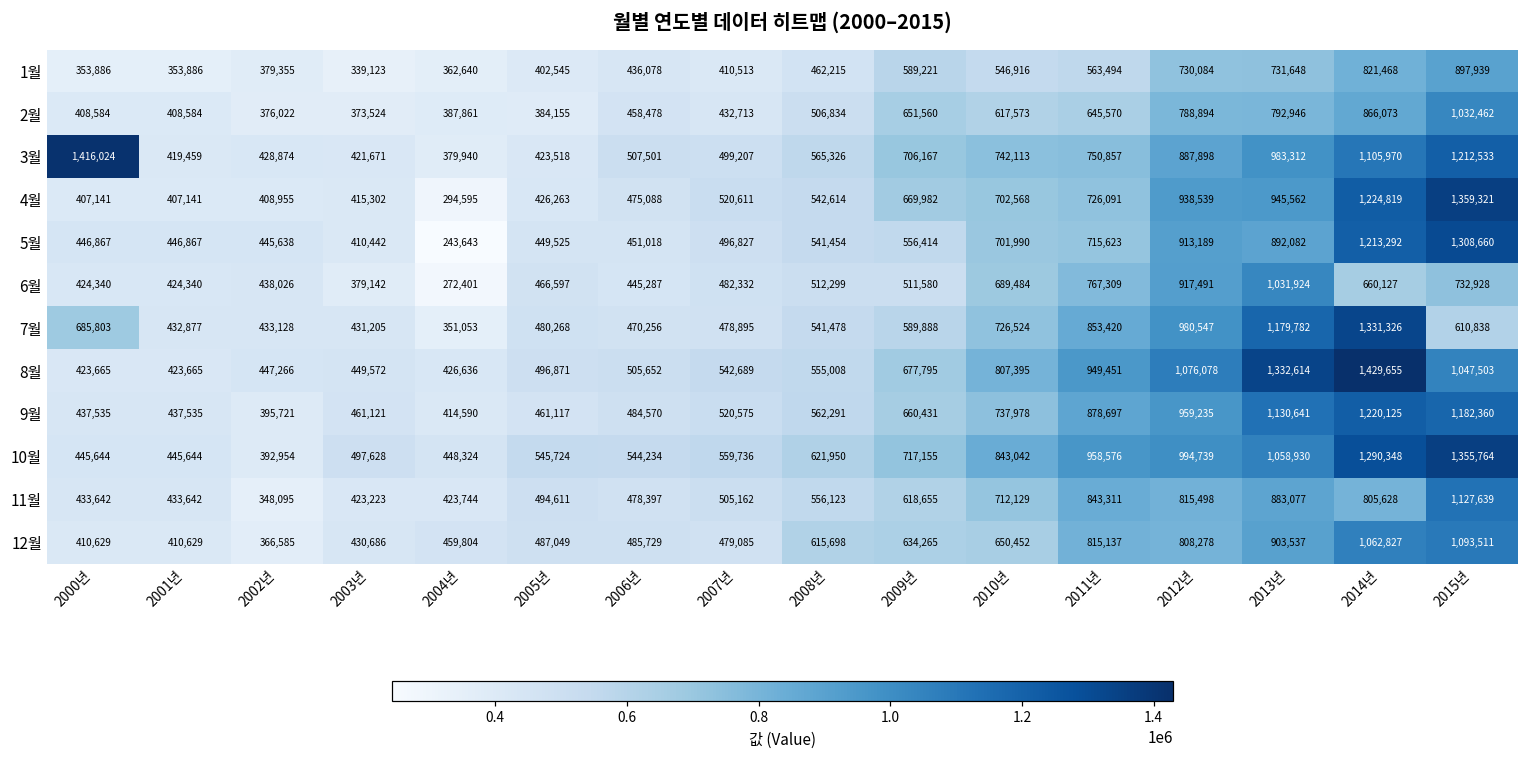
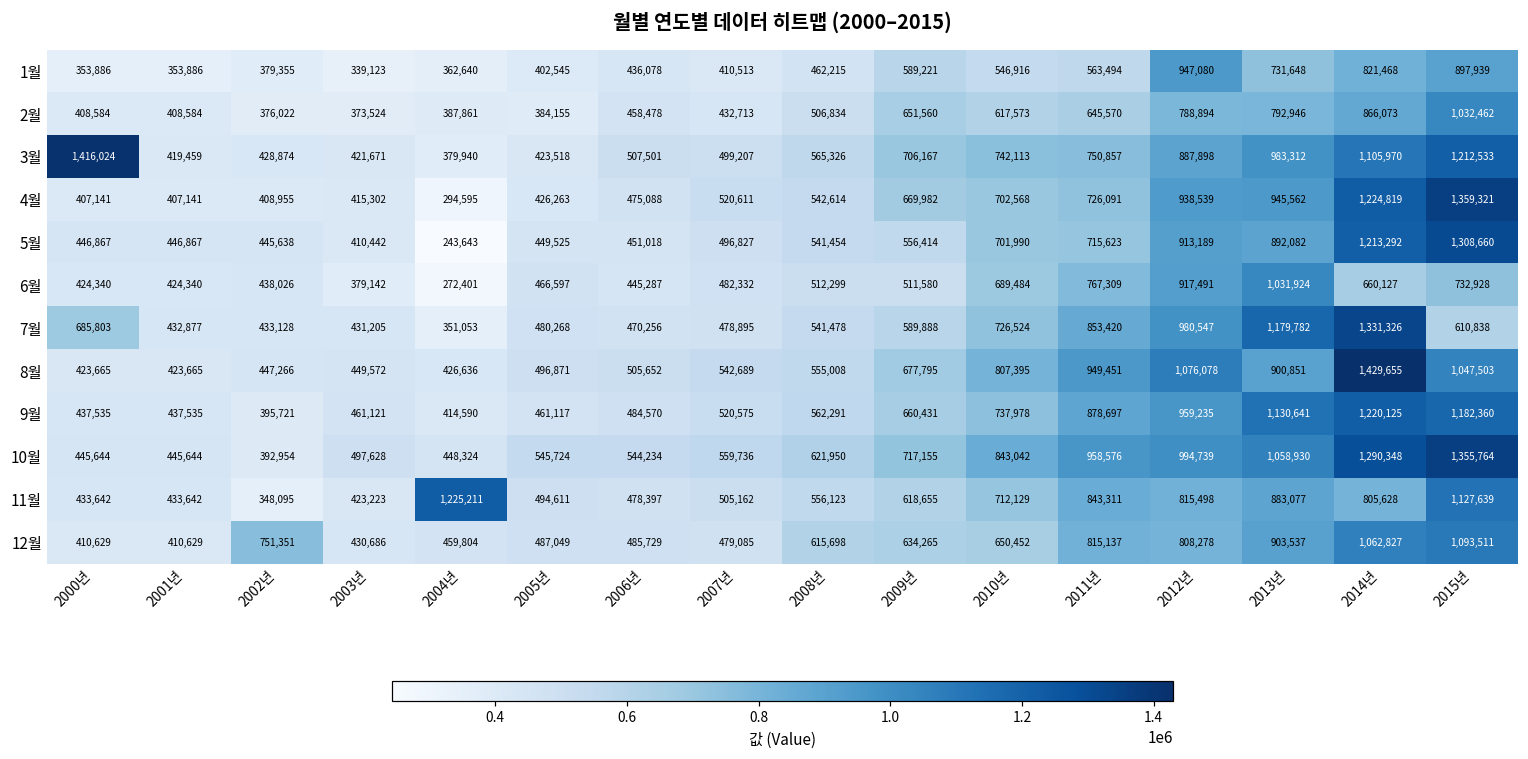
  {
    "1월": {
      "2000년": "353,886",
      "2001년": "353,886",
      "2002년": "379,355",
      "2003년": "339,123",
      "2004년": "362,640",
      "2005년": "402,545",
      "2006년": "436,078",
      "2007년": "410,513",
      "2008년": "462,215",
      "2009년": "589,221",
      "2010년": "546,916",
      "2011년": "563,494",
-     "2012년": "730,084",
+     "2012년": "947,080",
      "2013년": "731,648",
      "2014년": "821,468",
      "2015년": "897,939"
    },
    "2월": {
      "2000년": "408,584",
      "2001년": "408,584",
      "2002년": "376,022",
      "2003년": "373,524",
      "2004년": "387,861",
      "2005년": "384,155",
      "2006년": "458,478",
      "2007년": "432,713",
      "2008년": "506,834",
      "2009년": "651,560",
      "2010년": "617,573",
      "2011년": "645,570",
      "2012년": "788,894",
      "2013년": "792,946",
      "2014년": "866,073",
      "2015년": "1,032,462"
    },
    "3월": {
      "2000년": "1,416,024",
      "2001년": "419,459",
      "2002년": "428,874",
      "2003년": "421,671",
      "2004년": "379,940",
      "2005년": "423,518",
      "2006년": "507,501",
      "2007년": "499,207",
      "2008년": "565,326",
      "2009년": "706,167",
      "2010년": "742,113",
      "2011년": "750,857",
      "2012년": "887,898",
      "2013년": "983,312",
      "2014년": "1,105,970",
      "2015년": "1,212,533"
    },
    "4월": {
      "2000년": "407,141",
      "2001년": "407,141",
      "2002년": "408,955",
      "2003년": "415,302",
      "2004년": "294,595",
      "2005년": "426,263",
      "2006년": "475,088",
      "2007년": "520,611",
      "2008년": "542,614",
      "2009년": "669,982",
      "2010년": "702,568",
      "2011년": "726,091",
      "2012년": "938,539",
      "2013년": "945,562",
      "2014년": "1,224,819",
      "2015년": "1,359,321"
    },
    "5월": {
      "2000년": "446,867",
      "2001년": "446,867",
      "2002년": "445,638",
      "2003년": "410,442",
      "2004년": "243,643",
      "2005년": "449,525",
      "2006년": "451,018",
      "2007년": "496,827",
      "2008년": "541,454",
      "2009년": "556,414",
      "2010년": "701,990",
      "2011년": "715,623",
      "2012년": "913,189",
      "2013년": "892,082",
      "2014년": "1,213,292",
      "2015년": "1,308,660"
    },
    "6월": {
      "2000년": "424,340",
      "2001년": "424,340",
      "2002년": "438,026",
      "2003년": "379,142",
      "2004년": "272,401",
      "2005년": "466,597",
      "2006년": "445,287",
      "2007년": "482,332",
      "2008년": "512,299",
      "2009년": "511,580",
      "2010년": "689,484",
      "2011년": "767,309",
      "2012년": "917,491",
      "2013년": "1,031,924",
      "2014년": "660,127",
      "2015년": "732,928"
    },
    "7월": {
      "2000년": "685,803",
      "2001년": "432,877",
      "2002년": "433,128",
      "2003년": "431,205",
      "2004년": "351,053",
      "2005년": "480,268",
      "2006년": "470,256",
      "2007년": "478,895",
      "2008년": "541,478",
      "2009년": "589,888",
      "2010년": "726,524",
      "2011년": "853,420",
      "2012년": "980,547",
      "2013년": "1,179,782",
      "2014년": "1,331,326",
      "2015년": "610,838"
    },
    "8월": {
      "2000년": "423,665",
      "2001년": "423,665",
      "2002년": "447,266",
      "2003년": "449,572",
      "2004년": "426,636",
      "2005년": "496,871",
      "2006년": "505,652",
      "2007년": "542,689",
      "2008년": "555,008",
      "2009년": "677,795",
      "2010년": "807,395",
      "2011년": "949,451",
      "2012년": "1,076,078",
-     "2013년": "1,332,614",
+     "2013년": "900,851",
      "2014년": "1,429,655",
      "2015년": "1,047,503"
    },
    "9월": {
      "2000년": "437,535",
      "2001년": "437,535",
      "2002년": "395,721",
      "2003년": "461,121",
      "2004년": "414,590",
      "2005년": "461,117",
      "2006년": "484,570",
      "2007년": "520,575",
      "2008년": "562,291",
      "2009년": "660,431",
      "2010년": "737,978",
      "2011년": "878,697",
      "2012년": "959,235",
      "2013년": "1,130,641",
      "2014년": "1,220,125",
      "2015년": "1,182,360"
    },
    "10월": {
      "2000년": "445,644",
      "2001년": "445,644",
      "2002년": "392,954",
      "2003년": "497,628",
      "2004년": "448,324",
      "2005년": "545,724",
      "2006년": "544,234",
      "2007년": "559,736",
      "2008년": "621,950",
      "2009년": "717,155",
      "2010년": "843,042",
      "2011년": "958,576",
      "2012년": "994,739",
      "2013년": "1,058,930",
      "2014년": "1,290,348",
      "2015년": "1,355,764"
    },
    "11월": {
      "2000년": "433,642",
      "2001년": "433,642",
      "2002년": "348,095",
      "2003년": "423,223",
-     "2004년": "423,744",
+     "2004년": "1,225,211",
      "2005년": "494,611",
      "2006년": "478,397",
      "2007년": "505,162",
      "2008년": "556,123",
      "2009년": "618,655",
      "2010년": "712,129",
      "2011년": "843,311",
      "2012년": "815,498",
      "2013년": "883,077",
      "2014년": "805,628",
      "2015년": "1,127,639"
    },
    "12월": {
      "2000년": "410,629",
      "2001년": "410,629",
-     "2002년": "366,585",
+     "2002년": "751,351",
      "2003년": "430,686",
      "2004년": "459,804",
      "2005년": "487,049",
      "2006년": "485,729",
      "2007년": "479,085",
      "2008년": "615,698",
      "2009년": "634,265",
      "2010년": "650,452",
      "2011년": "815,137",
      "2012년": "808,278",
      "2013년": "903,537",
      "2014년": "1,062,827",
      "2015년": "1,093,511"
    }
  }
